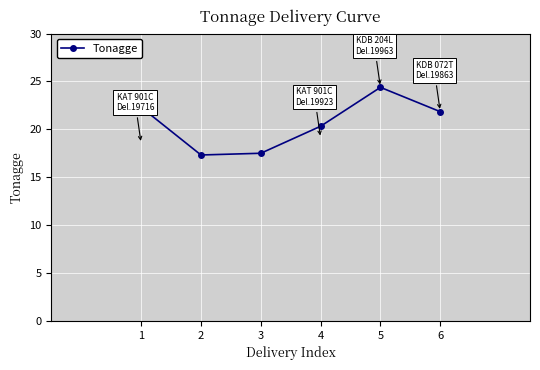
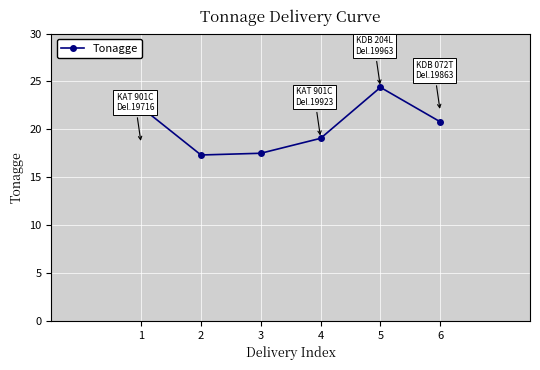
  {
    "2": 17,
    "3": 18,
-   "4": 20,
-   "6": 22
+   "4": 19,
+   "6": 21
  }
